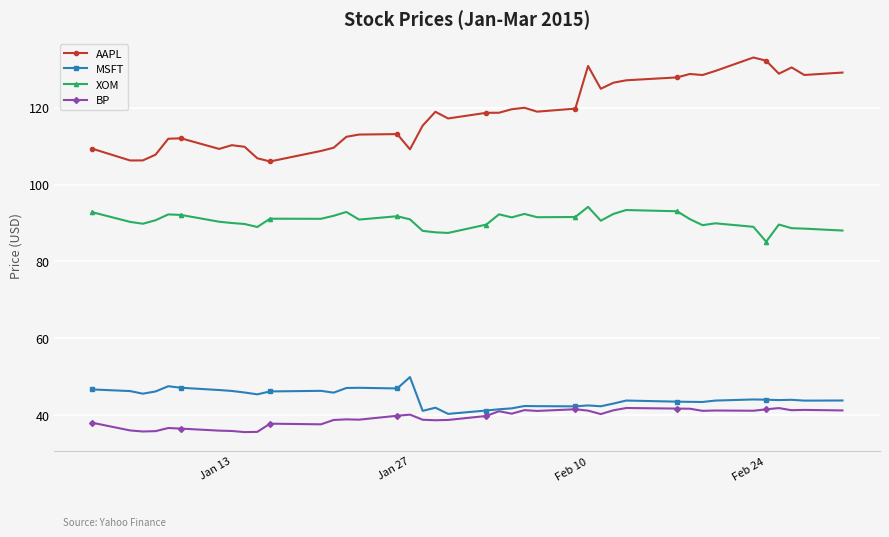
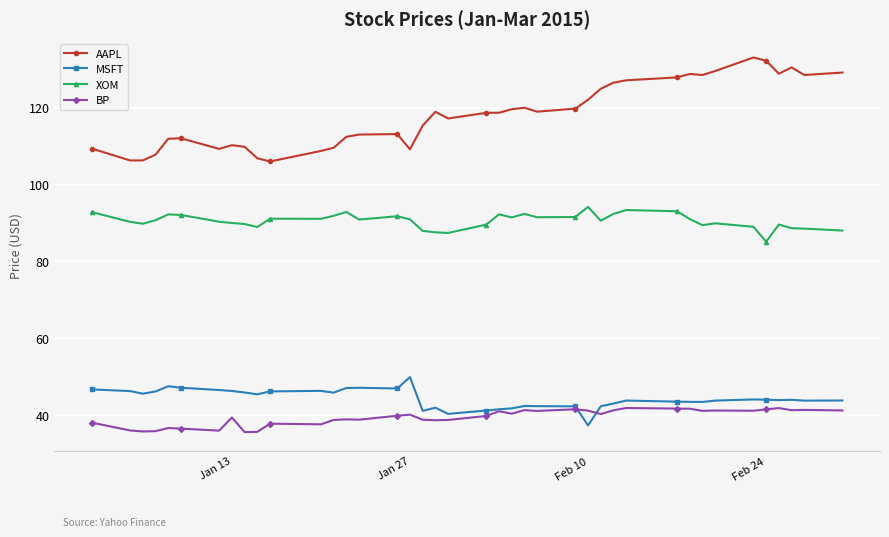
  {
    "AAPL": {
      "Jan 13": 110,
      "Jan 27": 109,
-     "Feb 10": 131,
+     "Feb 10": 122,
      "Feb 24": 132
    },
    "MSFT": {
      "Jan 13": 46,
      "Jan 27": 50,
-     "Feb 10": 43,
+     "Feb 10": 37,
      "Feb 24": 44
    },
    "XOM": {
      "Jan 13": 90,
      "Jan 27": 91,
      "Feb 10": 94,
      "Feb 24": 85
    },
    "BP": {
-     "Jan 13": 36,
+     "Jan 13": 39,
      "Jan 27": 40,
      "Feb 10": 41,
      "Feb 24": 42
    }
  }
